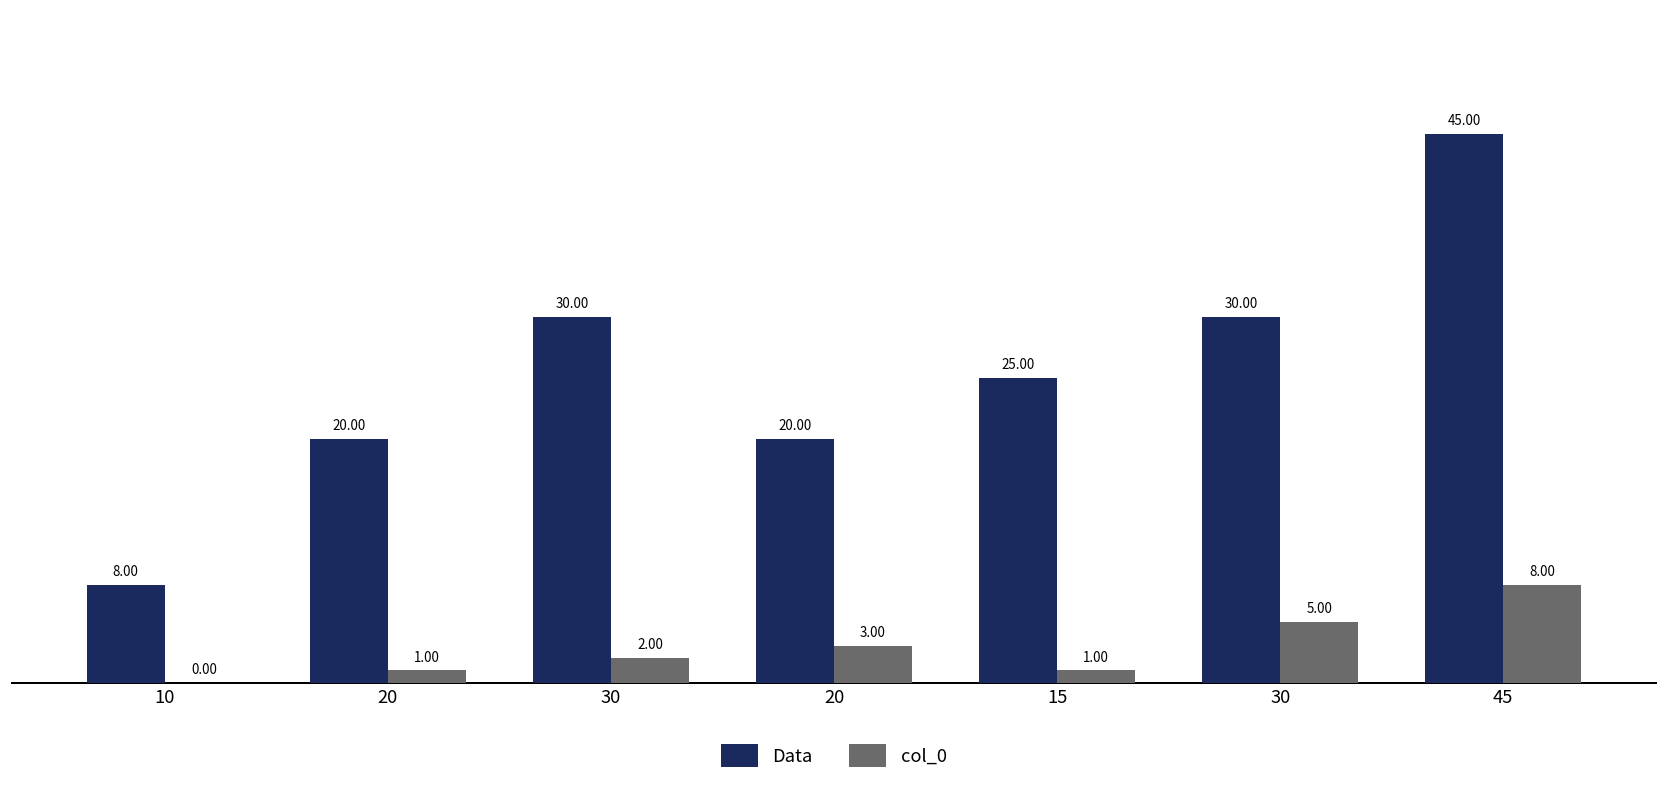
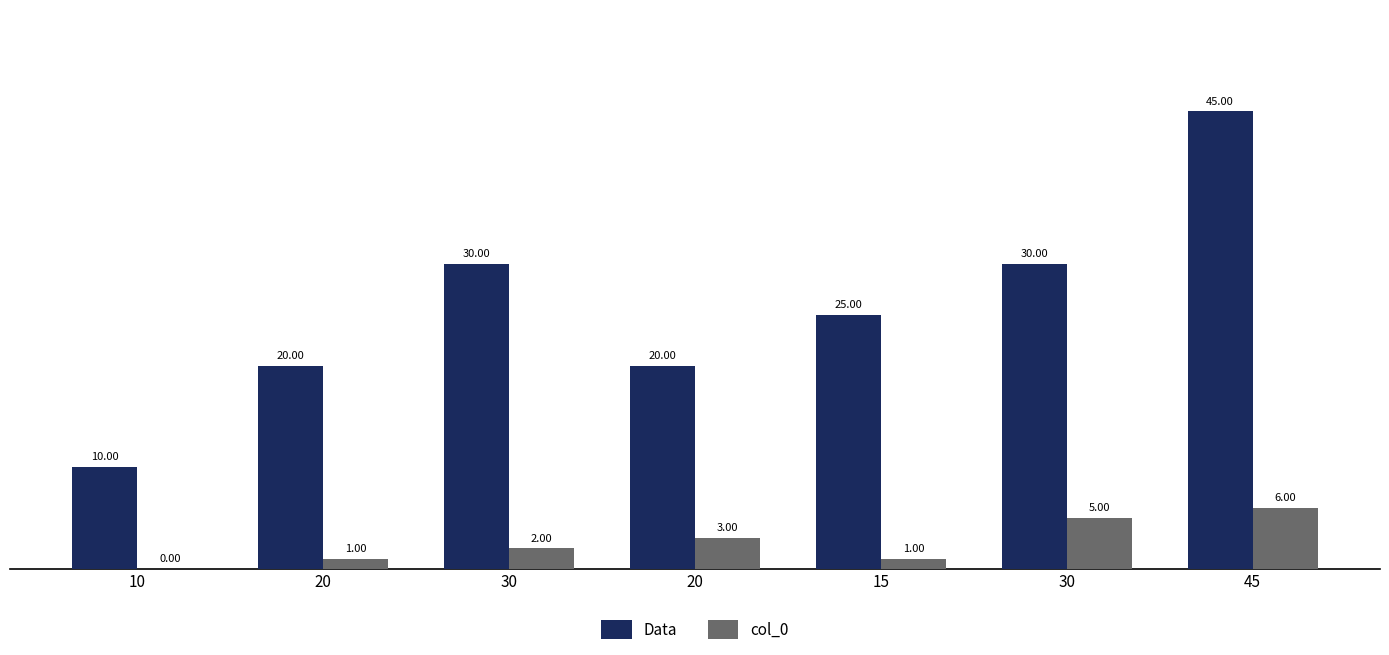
  {
    "Data": {
-     "10": 8.00,
+     "10": 10.00,
      "15": 25.00,
      "45": 45.00
    },
    "col_0": {
      "10": 0.00,
      "15": 1.00,
-     "45": 8.00
+     "45": 6.00
    }
  }
